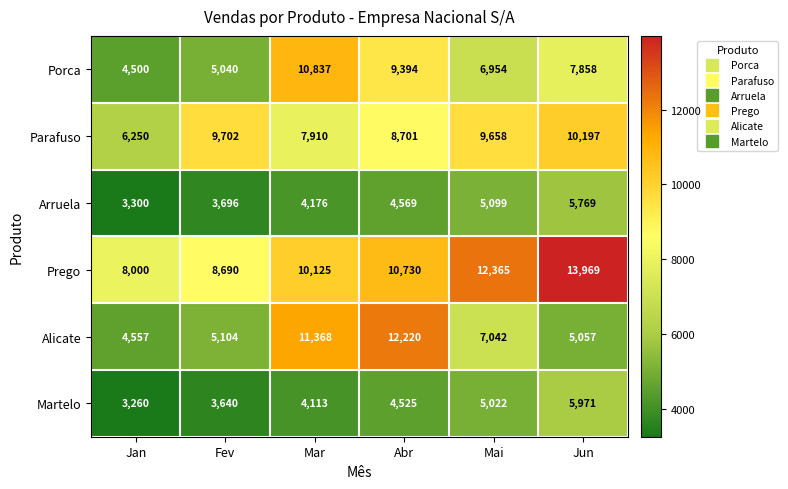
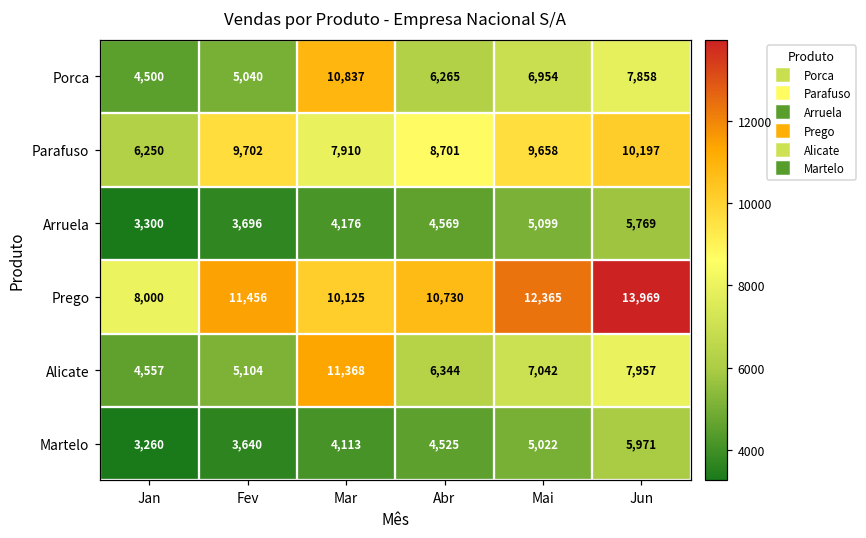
  {
    "Porca": {
      "Jan": "4,500",
      "Fev": "5,040",
      "Mar": "10,837",
-     "Abr": "9,394",
+     "Abr": "6,265",
      "Mai": "6,954",
      "Jun": "7,858"
    },
    "Parafuso": {
      "Jan": "6,250",
      "Fev": "9,702",
      "Mar": "7,910",
      "Abr": "8,701",
      "Mai": "9,658",
      "Jun": "10,197"
    },
    "Arruela": {
      "Jan": "3,300",
      "Fev": "3,696",
      "Mar": "4,176",
      "Abr": "4,569",
      "Mai": "5,099",
      "Jun": "5,769"
    },
    "Prego": {
      "Jan": "8,000",
-     "Fev": "8,690",
+     "Fev": "11,456",
      "Mar": "10,125",
      "Abr": "10,730",
      "Mai": "12,365",
      "Jun": "13,969"
    },
    "Alicate": {
      "Jan": "4,557",
      "Fev": "5,104",
      "Mar": "11,368",
-     "Abr": "12,220",
+     "Abr": "6,344",
      "Mai": "7,042",
-     "Jun": "5,057"
+     "Jun": "7,957"
    },
    "Martelo": {
      "Jan": "3,260",
      "Fev": "3,640",
      "Mar": "4,113",
      "Abr": "4,525",
      "Mai": "5,022",
      "Jun": "5,971"
    }
  }
